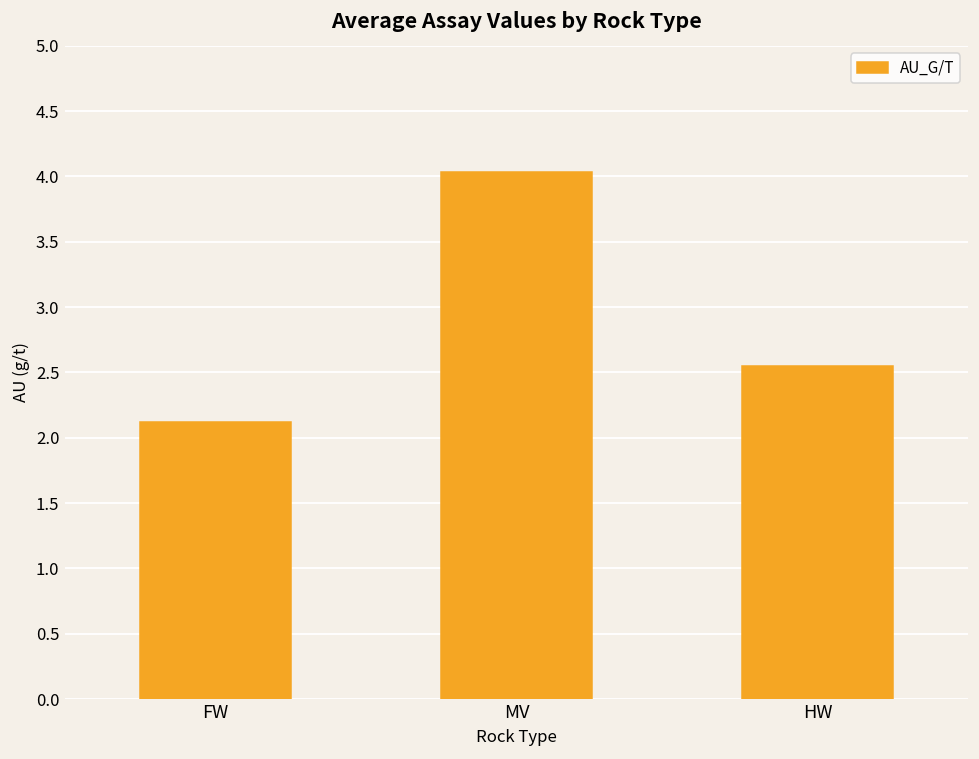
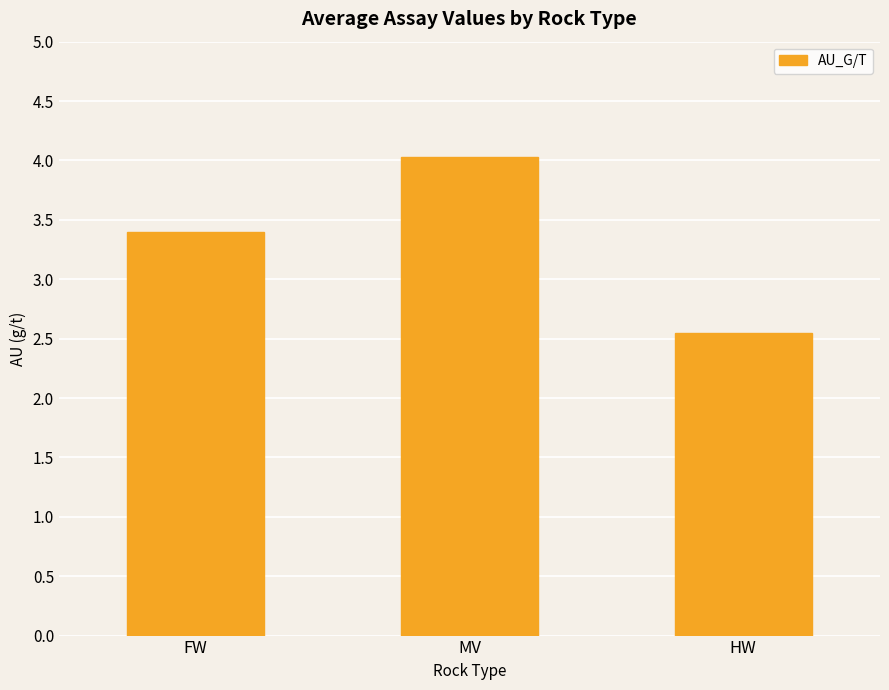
  {
-   "FW": 2.12,
+   "FW": 3.40,
    "MV": 4.03,
    "HW": 2.55
  }
